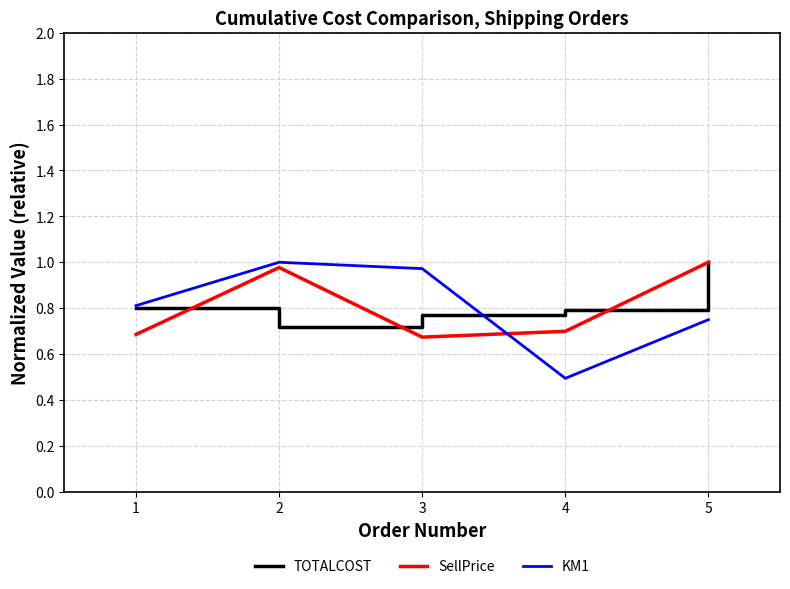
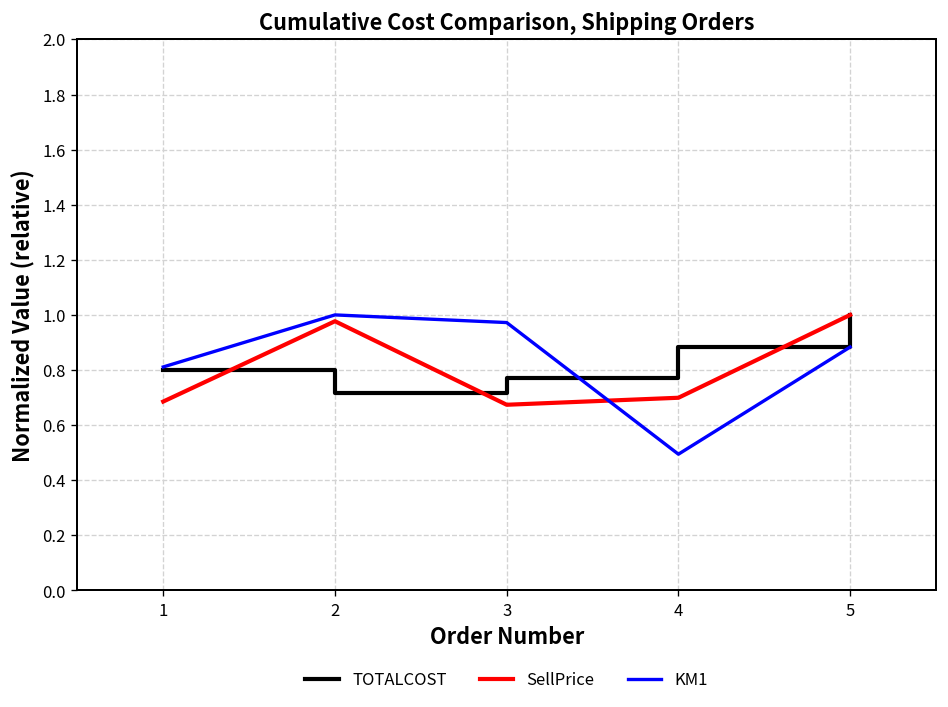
  {
    "TOTALCOST": {
      "1": 0.80,
      "2": 0.72,
      "3": 0.77,
-     "4": 0.79
+     "4": 0.88
    },
    "SellPrice": {
      "1": 0.69,
      "2": 0.98,
      "3": 0.67,
      "4": 0.70
    },
    "KM1": {
      "1": 0.81,
      "2": 1.00,
      "3": 0.97,
      "4": 0.49,
-     "5": 0.75
+     "5": 0.88
    }
  }
